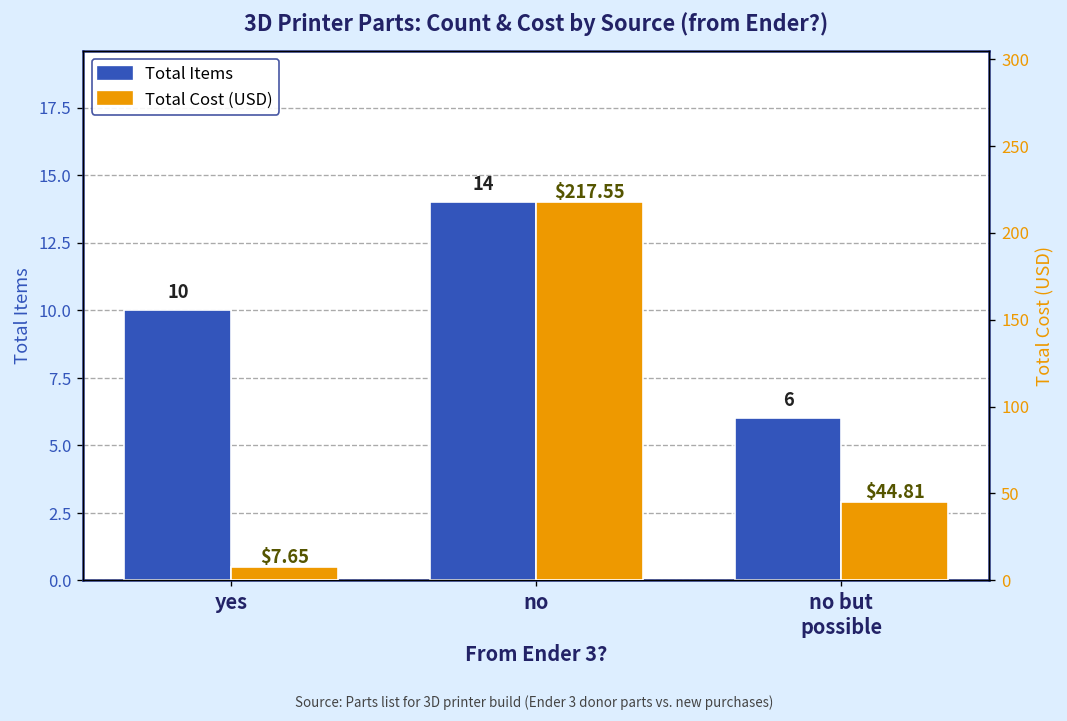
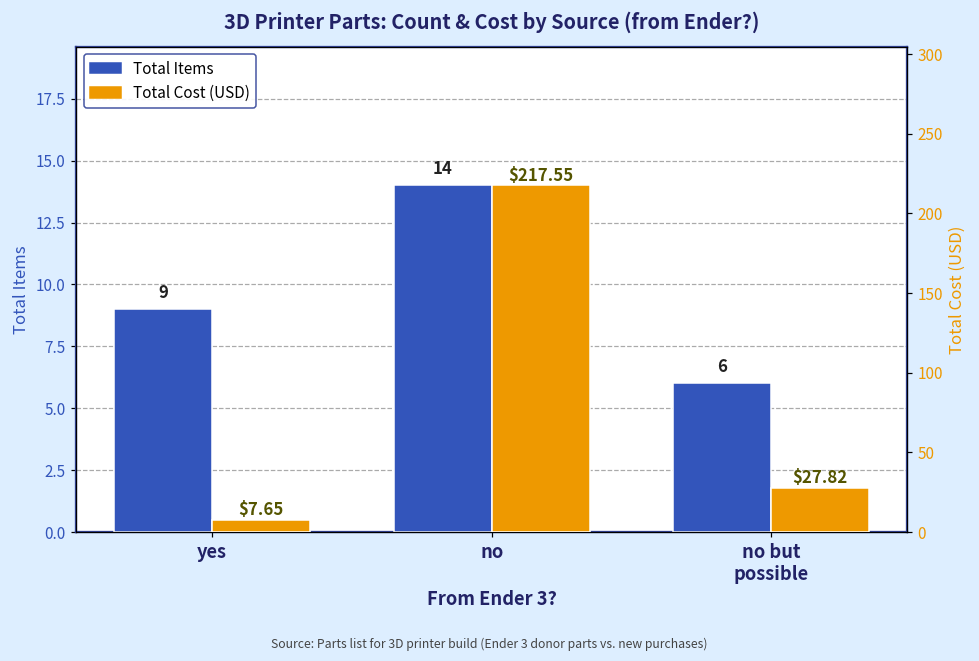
  {
    "Total Items": {
-     "yes": "10",
+     "yes": "9",
      "no": "14",
      "no but possible": "6"
    },
    "Total Cost (USD)": {
      "yes": "$7.65",
      "no": "$217.55",
-     "no but possible": "$44.81"
+     "no but possible": "$27.82"
    }
  }
